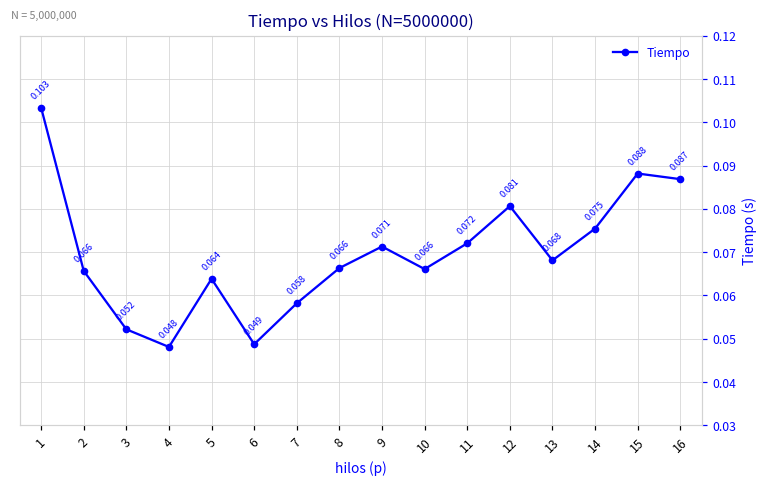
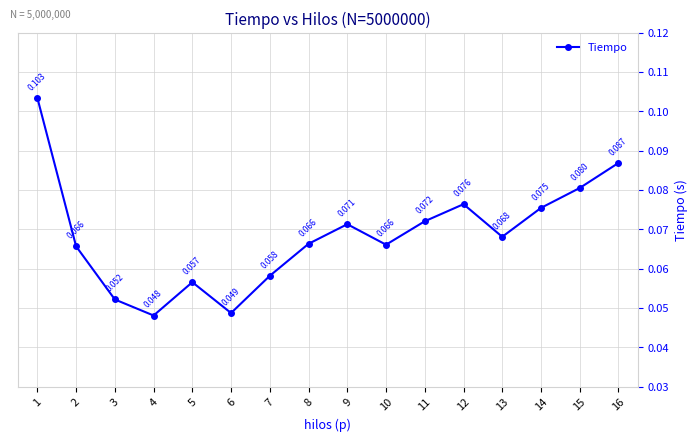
  {
    "1": 0.103,
    "2": 0.066,
    "3": 0.052,
    "4": 0.048,
-   "5": 0.064,
+   "5": 0.057,
    "6": 0.049,
    "7": 0.058,
    "8": 0.066,
    "9": 0.071,
    "10": 0.066,
    "11": 0.072,
-   "12": 0.081,
+   "12": 0.076,
    "13": 0.068,
    "14": 0.075,
-   "15": 0.088,
+   "15": 0.080,
    "16": 0.087
  }
